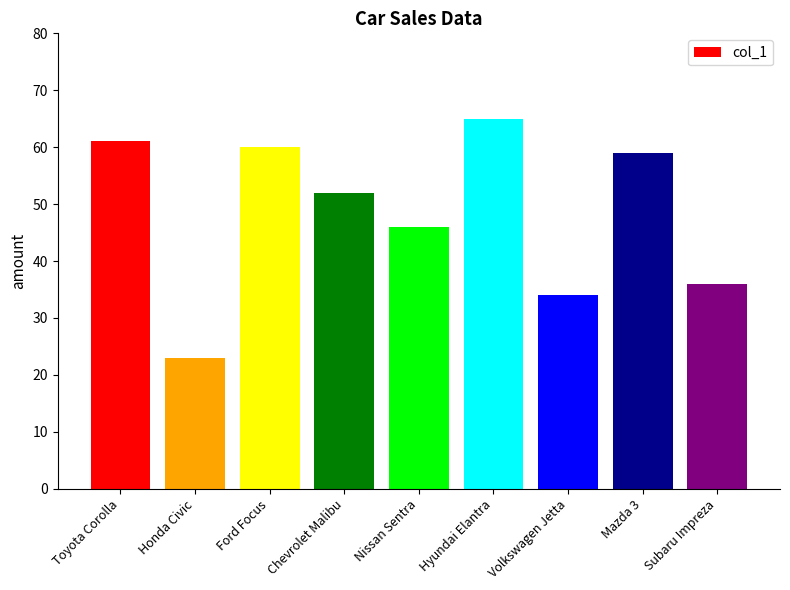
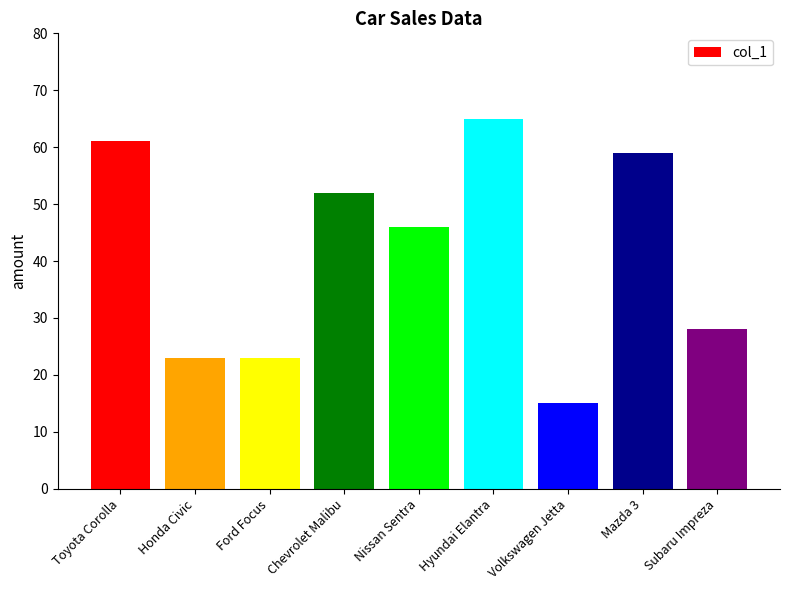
  {
    "Toyota Corolla": 61,
    "Honda Civic": 23,
-   "Ford Focus": 60,
+   "Ford Focus": 23,
    "Chevrolet Malibu": 52,
    "Nissan Sentra": 46,
    "Hyundai Elantra": 65,
-   "Volkswagen Jetta": 34,
+   "Volkswagen Jetta": 15,
    "Mazda 3": 59,
-   "Subaru Impreza": 36
+   "Subaru Impreza": 28
  }
